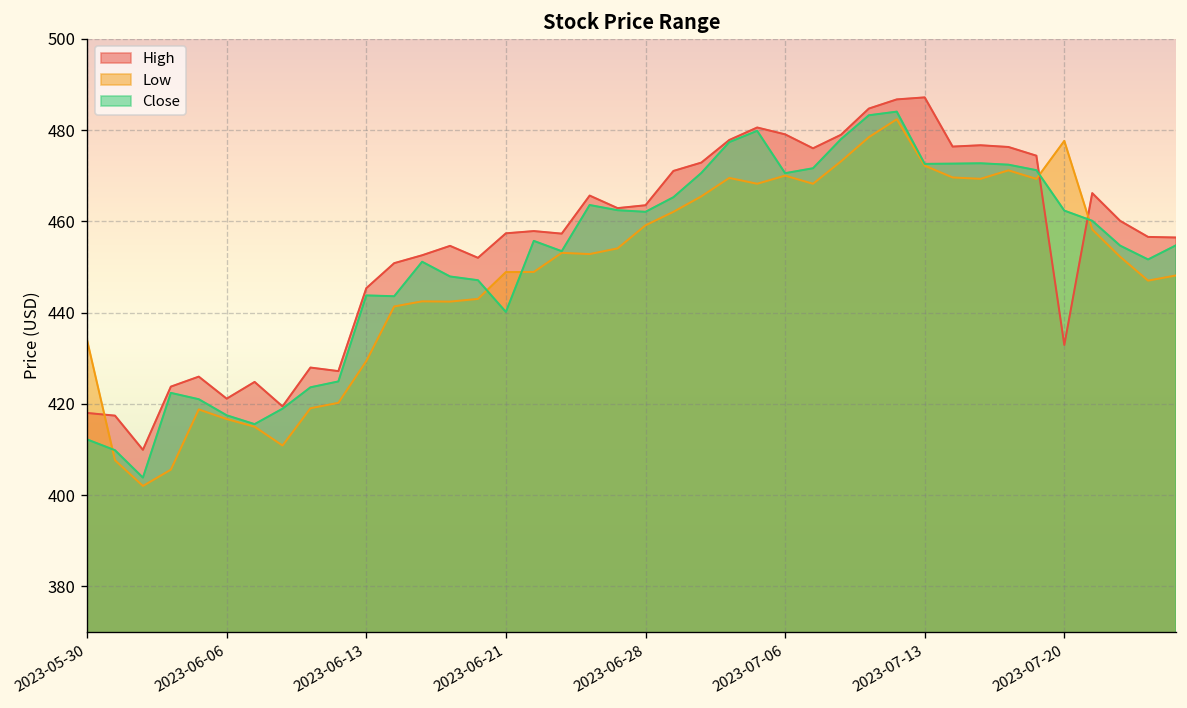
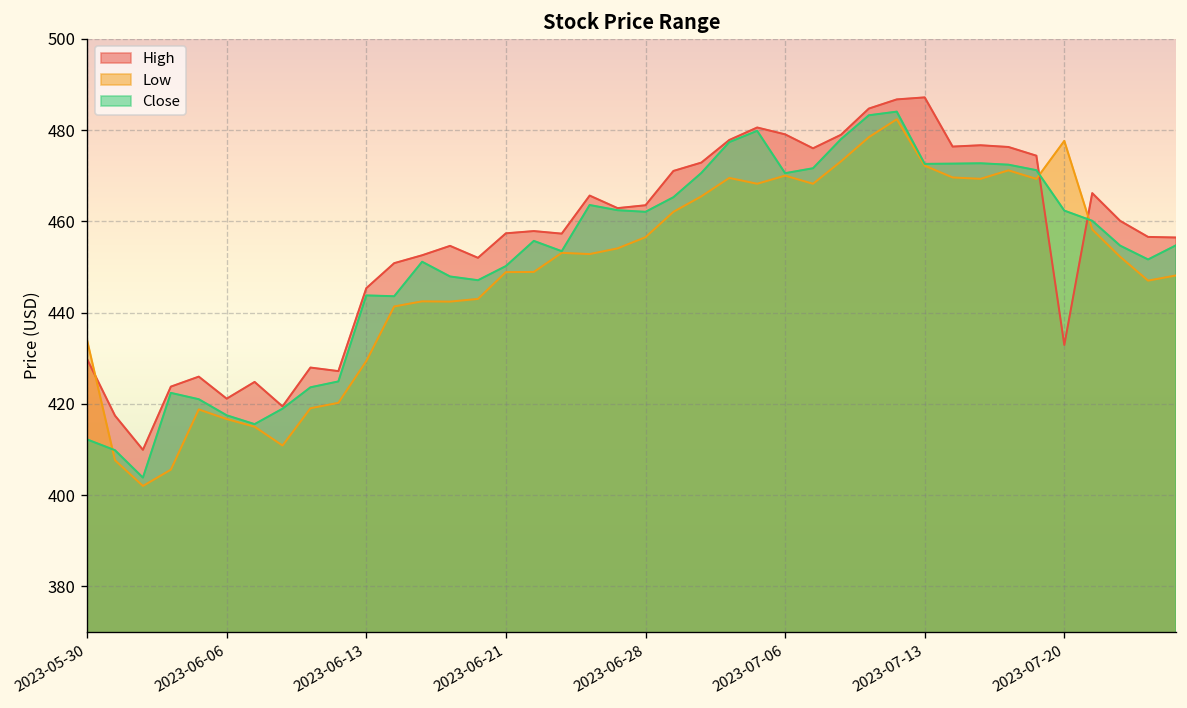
  {
    "High": {
-     "2023-05-30": 418,
+     "2023-05-30": 430,
      "2023-06-06": 421,
      "2023-06-13": 445,
      "2023-06-21": 457,
      "2023-06-28": 464,
      "2023-07-06": 479,
      "2023-07-13": 487,
      "2023-07-20": 433
    },
    "Low": {
      "2023-05-30": 434,
      "2023-06-06": 417,
      "2023-06-13": 429,
      "2023-06-21": 449,
-     "2023-06-28": 459,
+     "2023-06-28": 457,
      "2023-07-20": 478
    },
    "Close": {
      "2023-05-30": 412,
      "2023-06-06": 417,
      "2023-06-13": 444,
-     "2023-06-21": 440,
+     "2023-06-21": 450,
      "2023-06-28": 462,
      "2023-07-20": 462
    }
  }
